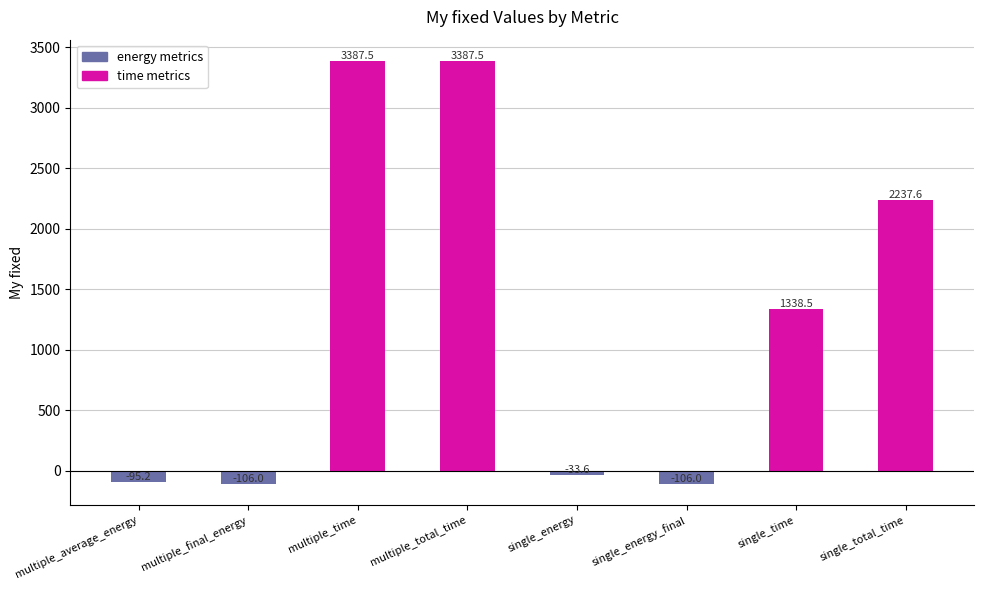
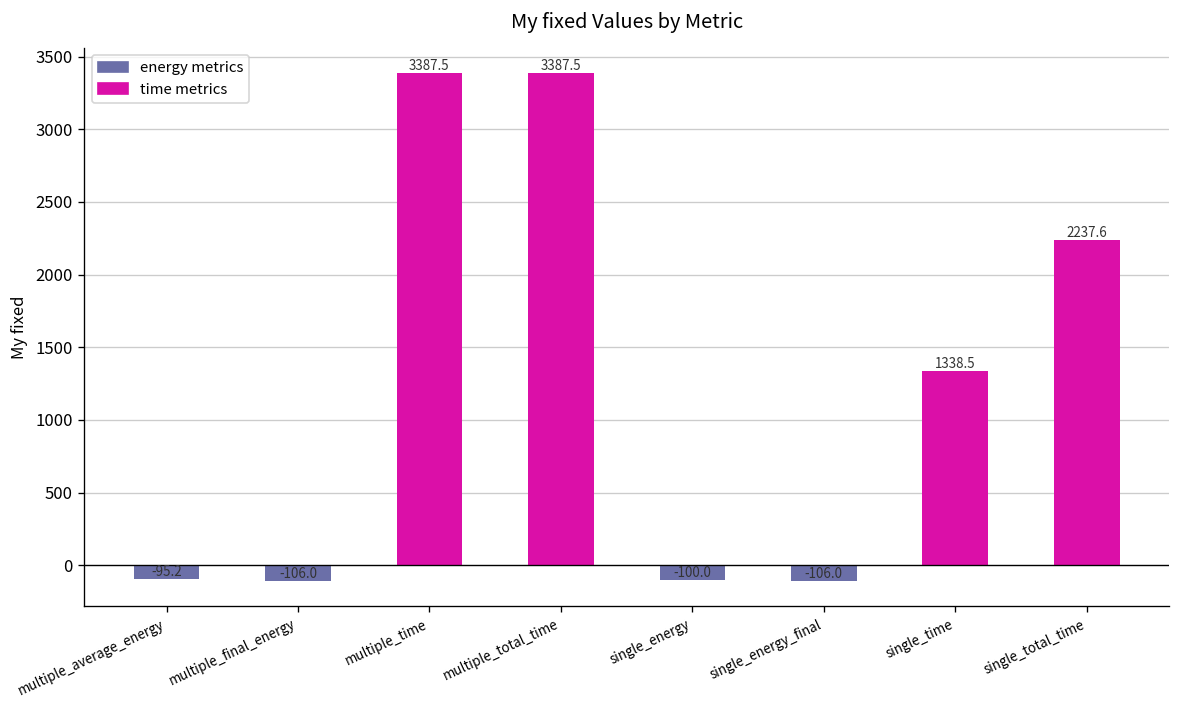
  {
    "multiple_average_energy": -95.2,
    "multiple_final_energy": -106.0,
    "multiple_time": 3387.5,
    "multiple_total_time": 3387.5,
-   "single_energy": -33.6,
+   "single_energy": -100.0,
    "single_energy_final": -106.0,
    "single_time": 1338.5,
    "single_total_time": 2237.6
  }
